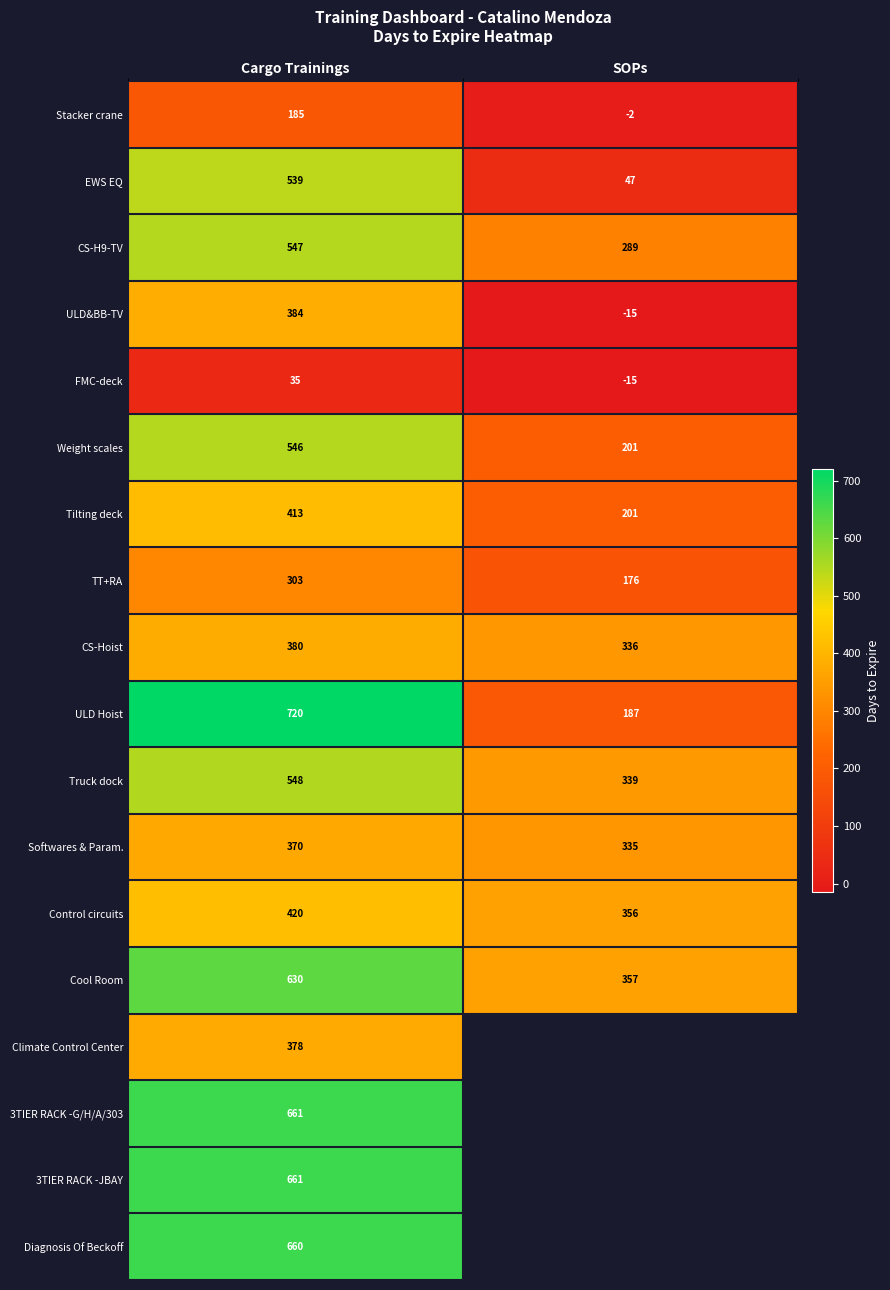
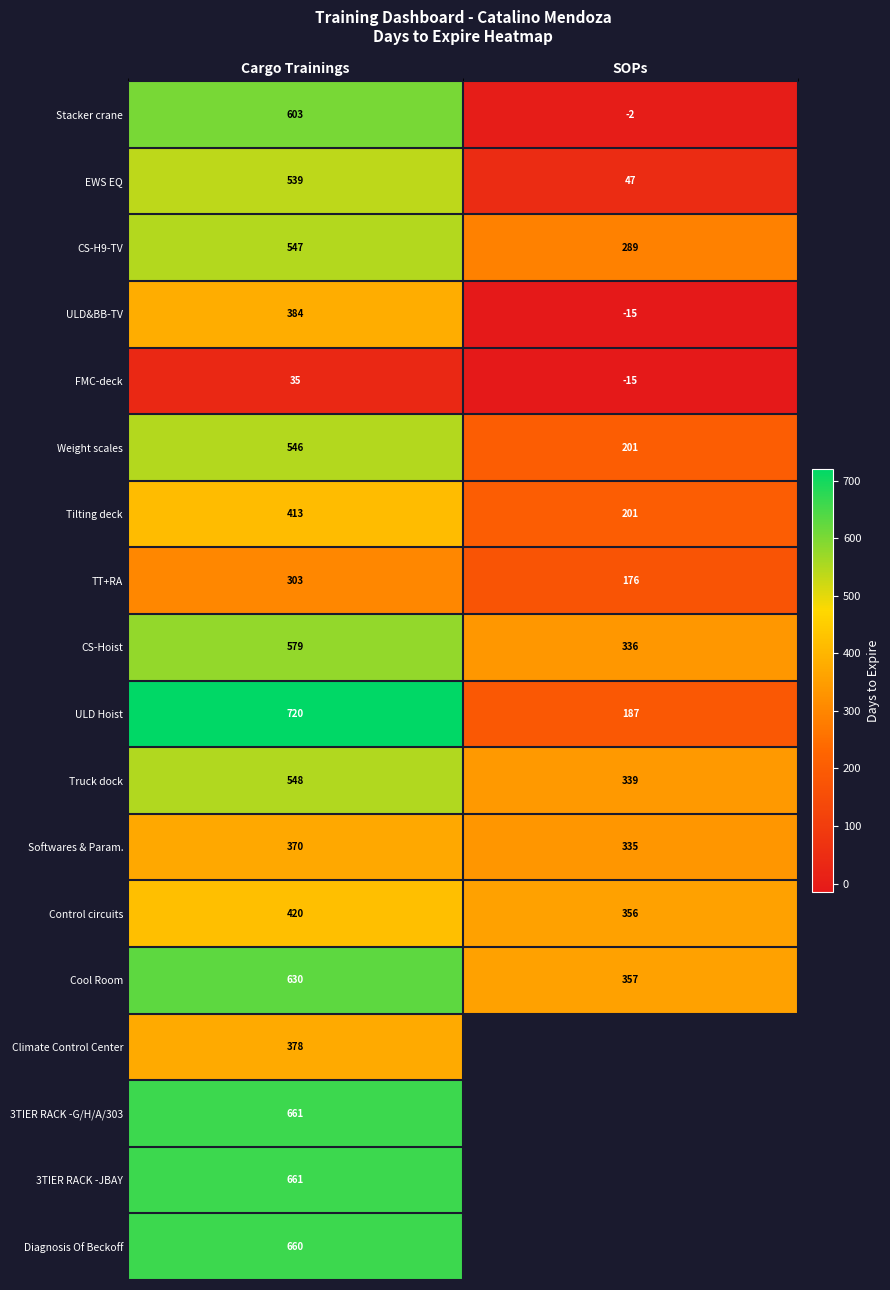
  {
    "Stacker crane": {
-     "Cargo Trainings": 185,
+     "Cargo Trainings": 603,
      "SOPs": -2
    },
    "EWS EQ": {
      "Cargo Trainings": 539,
      "SOPs": 47
    },
    "CS-H9-TV": {
      "Cargo Trainings": 547,
      "SOPs": 289
    },
    "ULD&BB-TV": {
      "Cargo Trainings": 384,
      "SOPs": -15
    },
    "FMC-deck": {
      "Cargo Trainings": 35,
      "SOPs": -15
    },
    "Weight scales": {
      "Cargo Trainings": 546,
      "SOPs": 201
    },
    "Tilting deck": {
      "Cargo Trainings": 413,
      "SOPs": 201
    },
    "TT+RA": {
      "Cargo Trainings": 303,
      "SOPs": 176
    },
    "CS-Hoist": {
-     "Cargo Trainings": 380,
+     "Cargo Trainings": 579,
      "SOPs": 336
    },
    "ULD Hoist": {
      "Cargo Trainings": 720,
      "SOPs": 187
    },
    "Truck dock": {
      "Cargo Trainings": 548,
      "SOPs": 339
    },
    "Softwares & Param.": {
      "Cargo Trainings": 370,
      "SOPs": 335
    },
    "Control circuits": {
      "Cargo Trainings": 420,
      "SOPs": 356
    },
    "Cool Room": {
      "Cargo Trainings": 630,
      "SOPs": 357
    },
    "Climate Control Center": {
      "Cargo Trainings": 378
    },
    "3TIER RACK -G/H/A/303": {
      "Cargo Trainings": 661
    },
    "3TIER RACK -JBAY": {
      "Cargo Trainings": 661
    },
    "Diagnosis Of Beckoff": {
      "Cargo Trainings": 660
    }
  }
